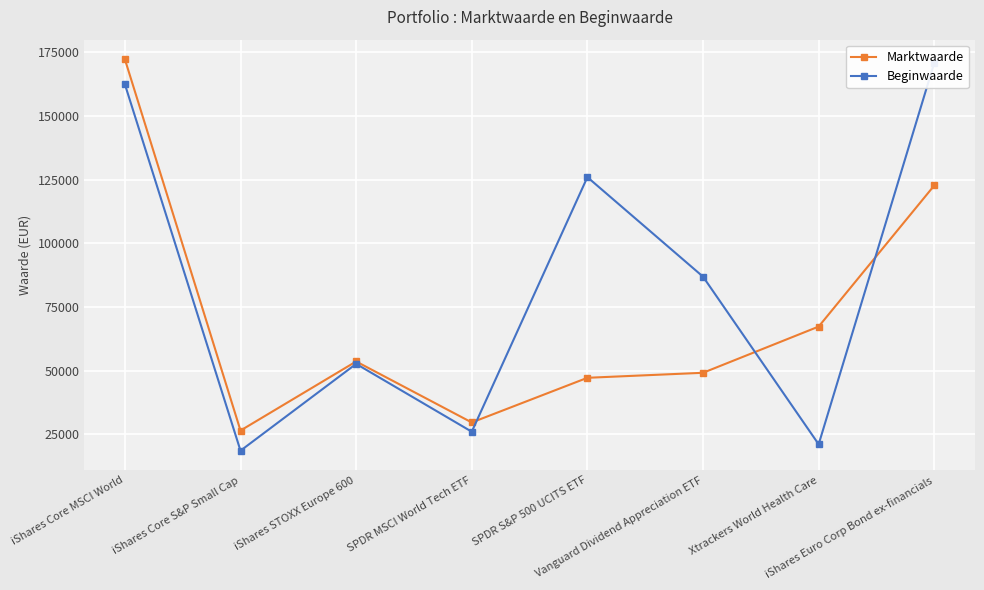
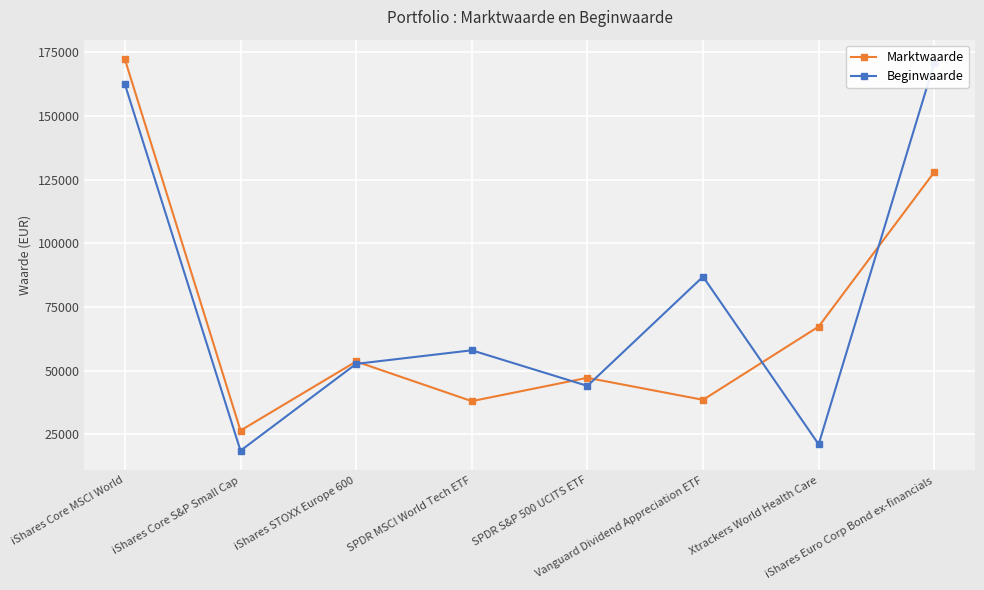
  {
    "Marktwaarde": {
      "iShares Core MSCI World": 172000,
      "iShares Core S&P Small Cap": 27000,
-     "SPDR MSCI World Tech ETF": 30000,
+     "SPDR MSCI World Tech ETF": 38000,
      "SPDR S&P 500 UCITS ETF": 47000,
-     "Vanguard Dividend Appreciation ETF": 49000,
+     "Vanguard Dividend Appreciation ETF": 39000,
      "Xtrackers World Health Care": 67000,
-     "iShares Euro Corp Bond ex-financials": 123000
+     "iShares Euro Corp Bond ex-financials": 128000
    },
    "Beginwaarde": {
      "iShares Core MSCI World": 163000,
      "iShares Core S&P Small Cap": 19000,
-     "SPDR MSCI World Tech ETF": 26000,
-     "SPDR S&P 500 UCITS ETF": 126000,
+     "SPDR MSCI World Tech ETF": 58000,
+     "SPDR S&P 500 UCITS ETF": 44000,
      "Vanguard Dividend Appreciation ETF": 87000,
      "Xtrackers World Health Care": 21000
    }
  }
